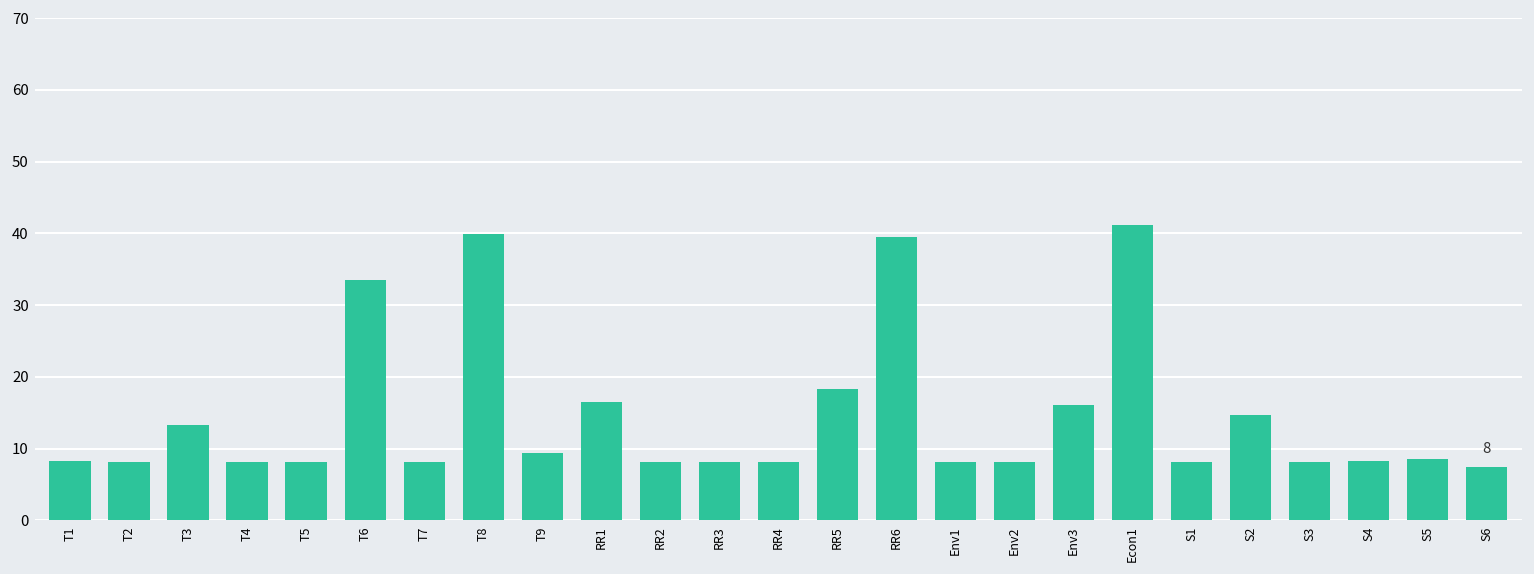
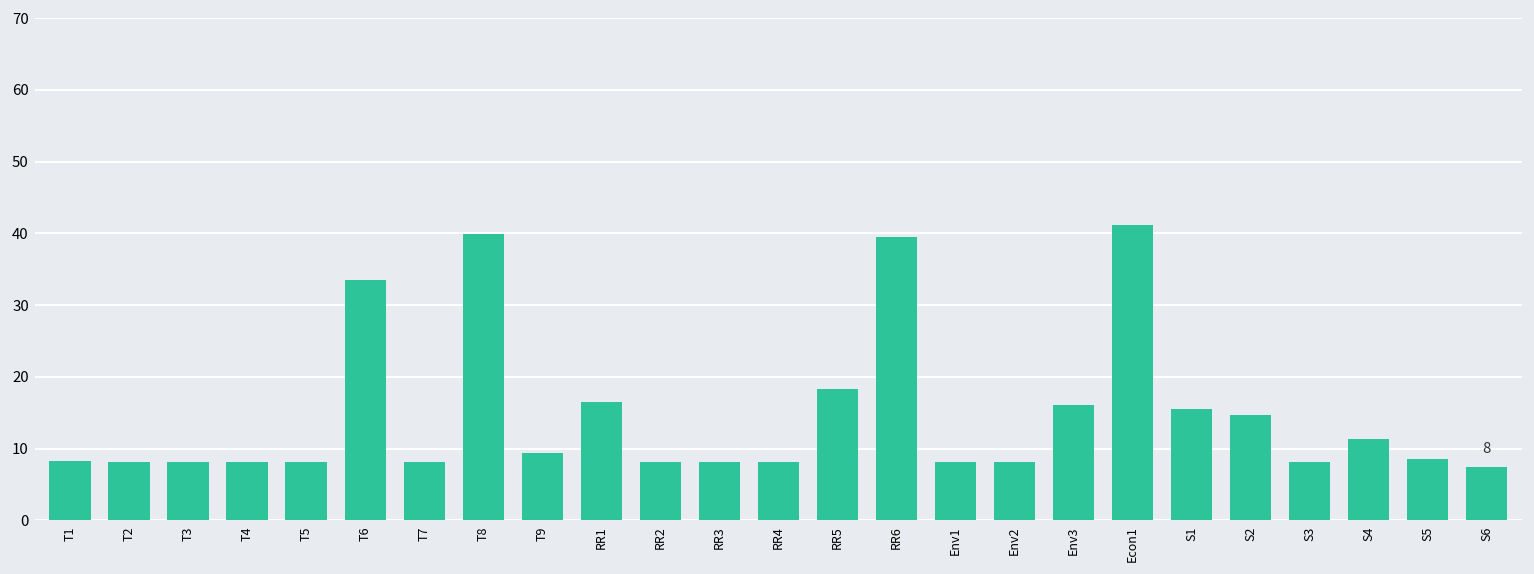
  {
    "T1": 8,
    "T2": 8,
-   "T3": 13,
+   "T3": 8,
    "T4": 8,
    "T5": 8,
    "T6": 34,
    "T7": 8,
    "T8": 40,
    "T9": 9,
    "RR1": 17,
    "RR2": 8,
    "RR3": 8,
    "RR4": 8,
    "RR5": 18,
    "RR6": 40,
    "Env1": 8,
    "Env2": 8,
    "Env3": 16,
    "Econ1": 41,
-   "S1": 8,
+   "S1": 16,
    "S2": 15,
    "S3": 8,
-   "S4": 8,
+   "S4": 11,
    "S5": 9
  }
